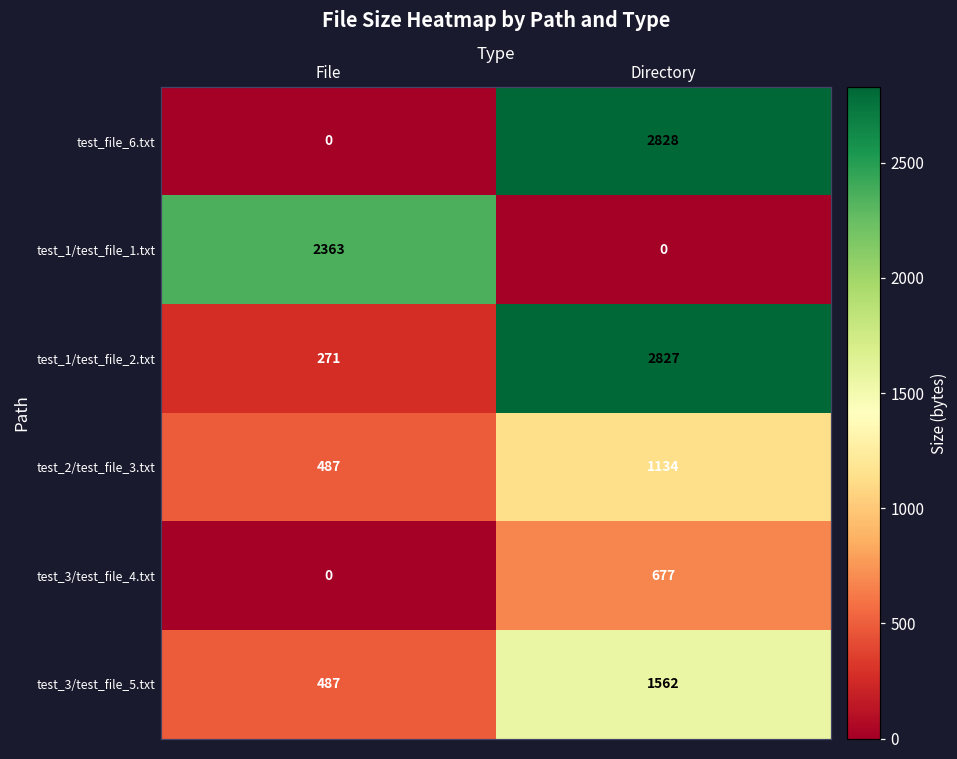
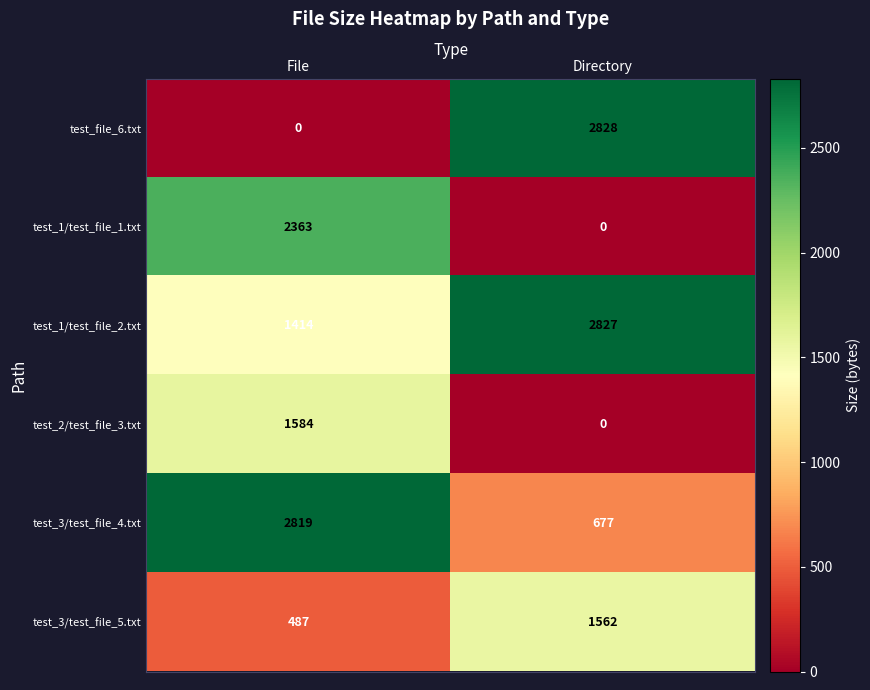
  {
    "test_file_6.txt": {
      "File": 0,
      "Directory": 2828
    },
    "test_1/test_file_1.txt": {
      "File": 2363,
      "Directory": 0
    },
    "test_1/test_file_2.txt": {
-     "File": 271,
+     "File": 1414,
      "Directory": 2827
    },
    "test_2/test_file_3.txt": {
-     "File": 487,
-     "Directory": 1134
+     "File": 1584,
+     "Directory": 0
    },
    "test_3/test_file_4.txt": {
-     "File": 0,
+     "File": 2819,
      "Directory": 677
    },
    "test_3/test_file_5.txt": {
      "File": 487,
      "Directory": 1562
    }
  }
